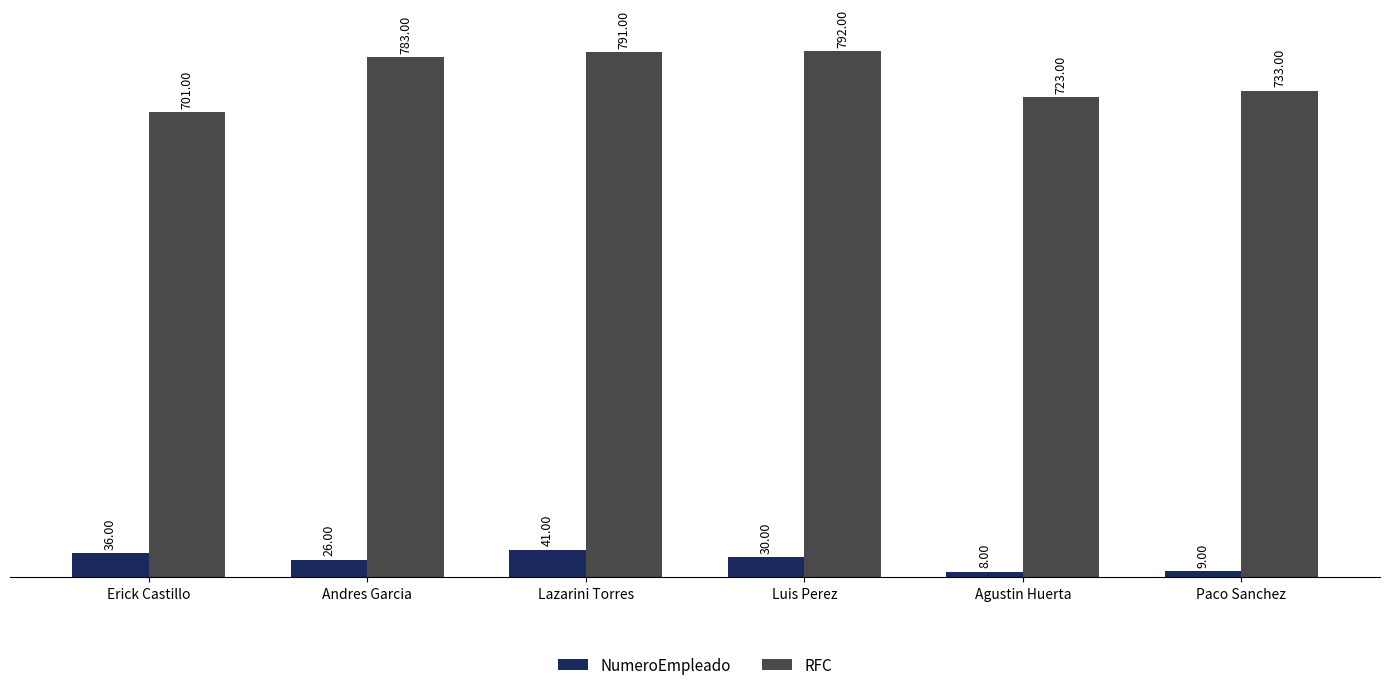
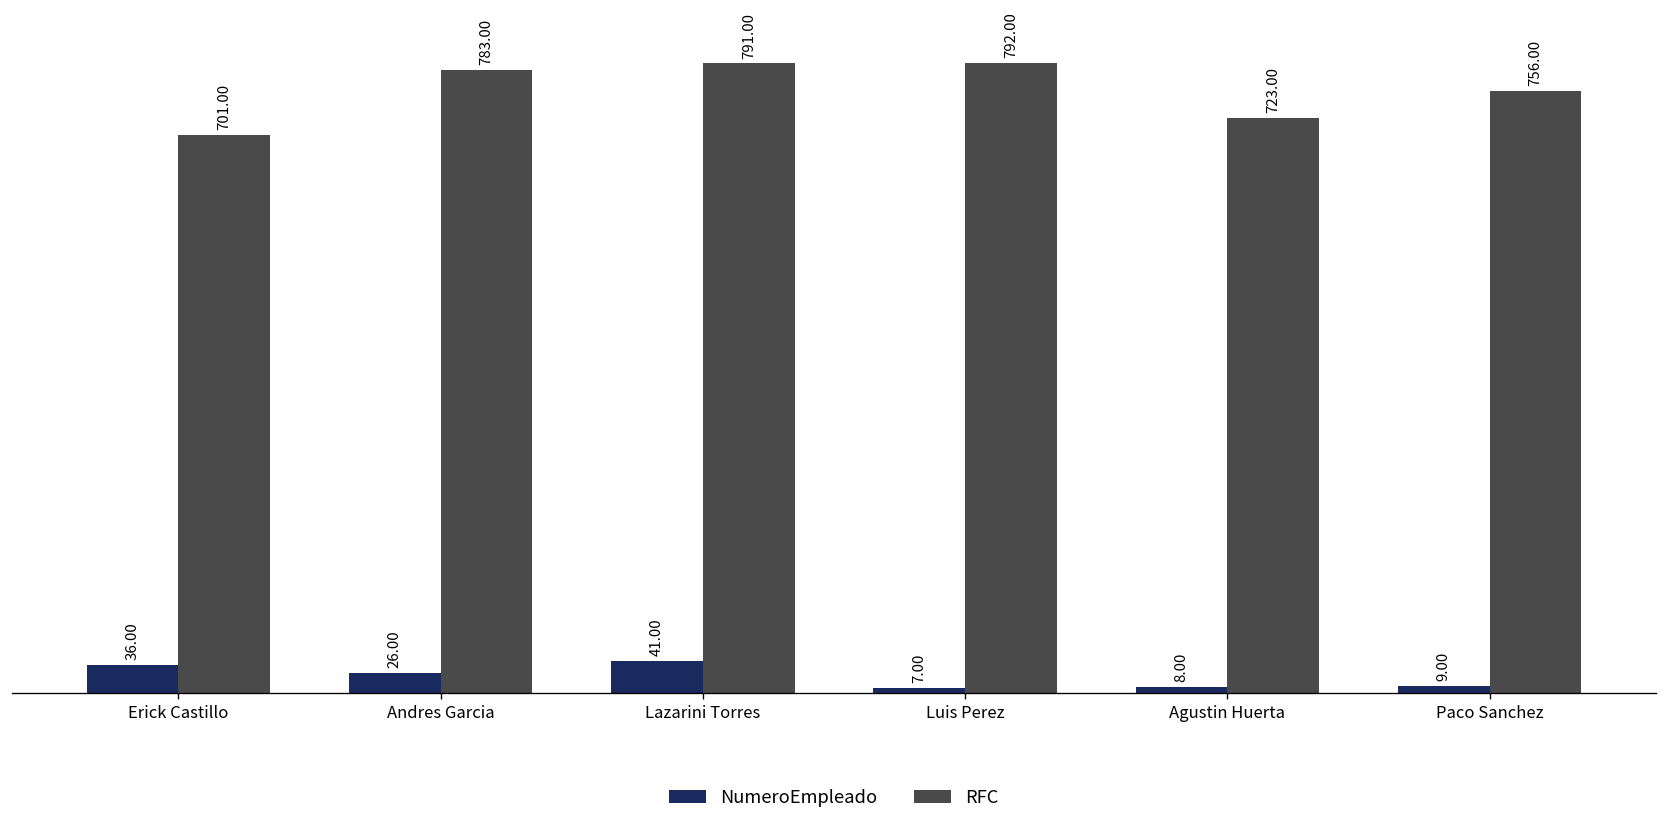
  {
    "NumeroEmpleado": {
      "Erick Castillo": 36.00,
      "Andres Garcia": 26.00,
      "Lazarini Torres": 41.00,
-     "Luis Perez": 30.00,
+     "Luis Perez": 7.00,
      "Agustin Huerta": 8.00,
      "Paco Sanchez": 9.00
    },
    "RFC": {
      "Erick Castillo": 701.00,
      "Andres Garcia": 783.00,
      "Lazarini Torres": 791.00,
      "Luis Perez": 792.00,
      "Agustin Huerta": 723.00,
-     "Paco Sanchez": 733.00
+     "Paco Sanchez": 756.00
    }
  }
